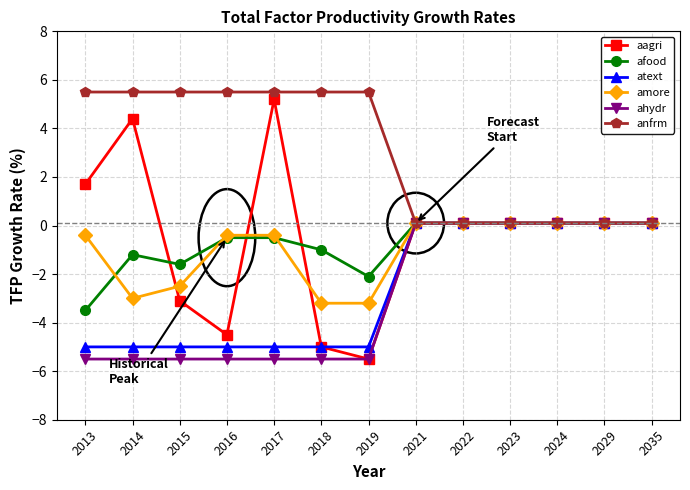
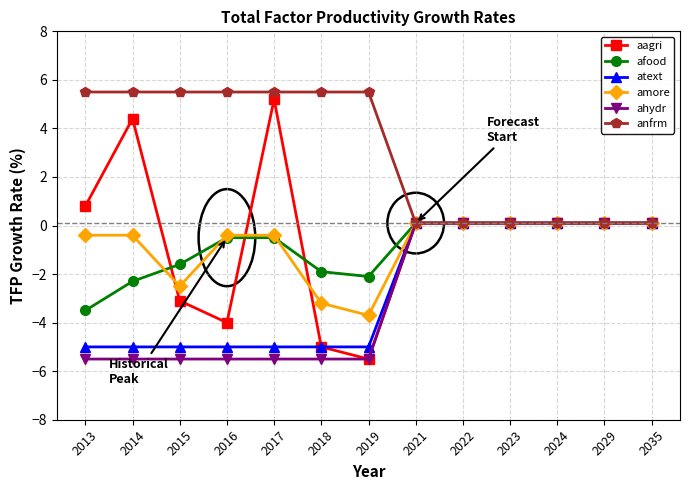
  {
    "aagri": {
-     "2013": 1.7,
+     "2013": 0.8,
      "2014": 4.4,
      "2015": -3.1,
-     "2016": -4.5,
+     "2016": -4.0,
      "2017": 5.2
    },
    "afood": {
      "2013": -3.5,
-     "2014": -1.2,
+     "2014": -2.3,
      "2015": -1.6,
-     "2018": -1.0,
+     "2018": -1.9,
      "2019": -2.1
    },
    "atext": {
      "2013": -5.0,
      "2014": -5.0,
      "2015": -5.0,
      "2016": -5.0,
      "2017": -5.0,
      "2019": -5.0
    },
    "amore": {
      "2013": -0.4,
-     "2014": -3.0,
+     "2014": -0.4,
      "2015": -2.5,
      "2018": -3.2,
-     "2019": -3.2
+     "2019": -3.7
    },
    "ahydr": {
      "2013": -5.5,
      "2014": -5.5,
      "2015": -5.5,
      "2016": -5.5,
      "2017": -5.5,
      "2018": -5.5
    },
    "anfrm": {
      "2013": 5.5,
      "2014": 5.5,
      "2015": 5.5,
      "2016": 5.5,
      "2017": 5.5,
      "2018": 5.5,
      "2019": 5.5
    }
  }
